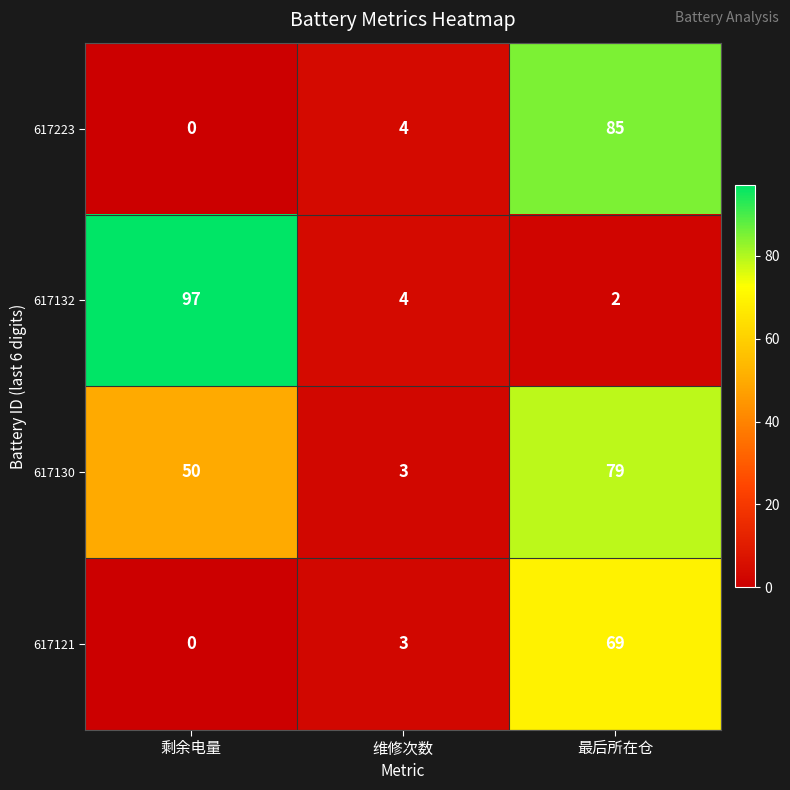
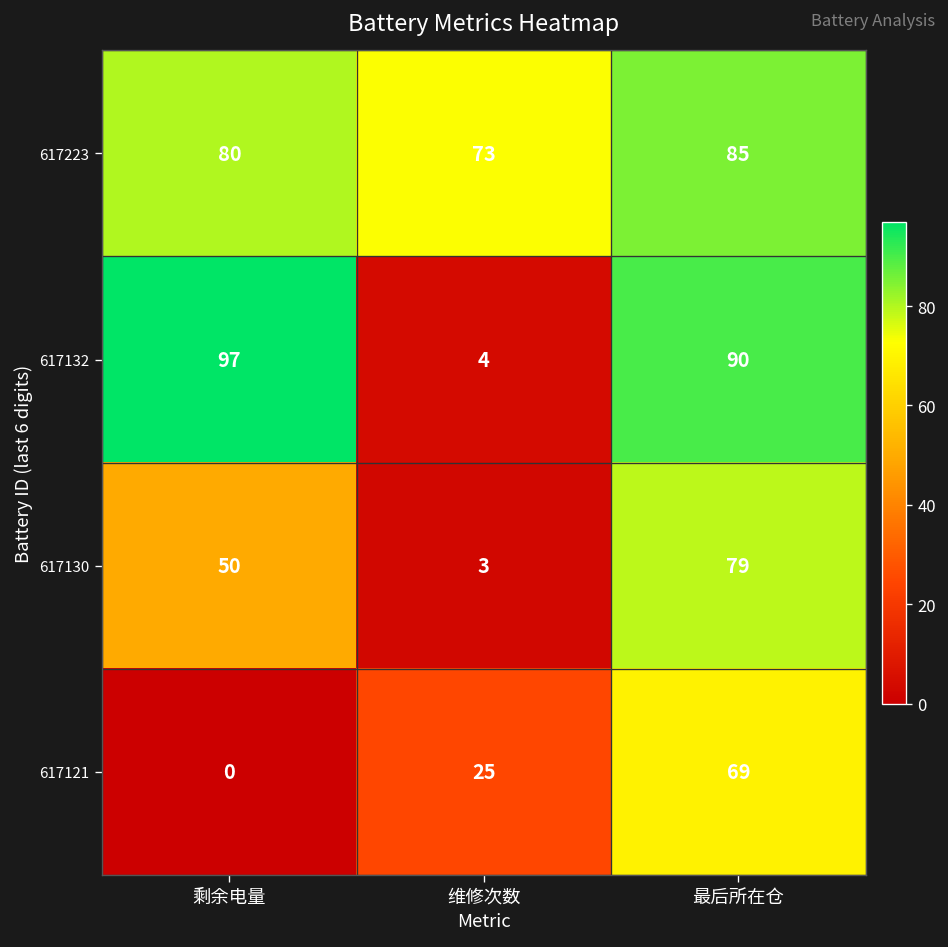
  {
    "617223": {
-     "剩余电量": 0,
-     "维修次数": 4,
+     "剩余电量": 80,
+     "维修次数": 73,
      "最后所在仓": 85
    },
    "617132": {
      "剩余电量": 97,
      "维修次数": 4,
-     "最后所在仓": 2
+     "最后所在仓": 90
    },
    "617130": {
      "剩余电量": 50,
      "维修次数": 3,
      "最后所在仓": 79
    },
    "617121": {
      "剩余电量": 0,
-     "维修次数": 3,
+     "维修次数": 25,
      "最后所在仓": 69
    }
  }
